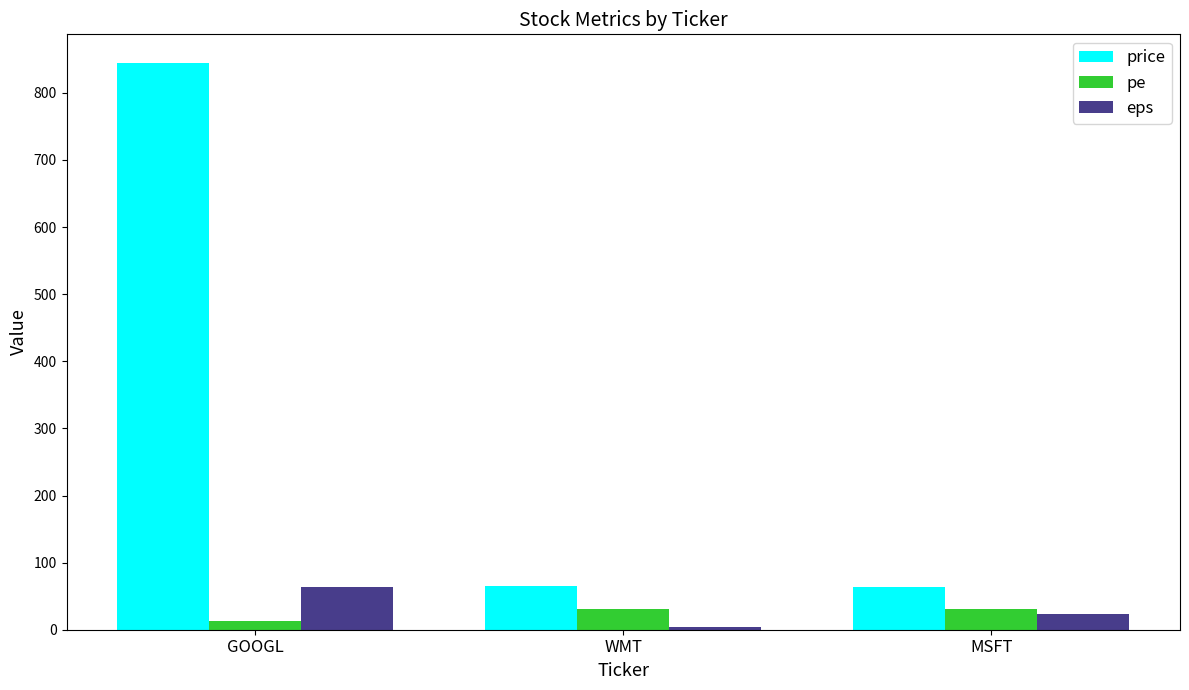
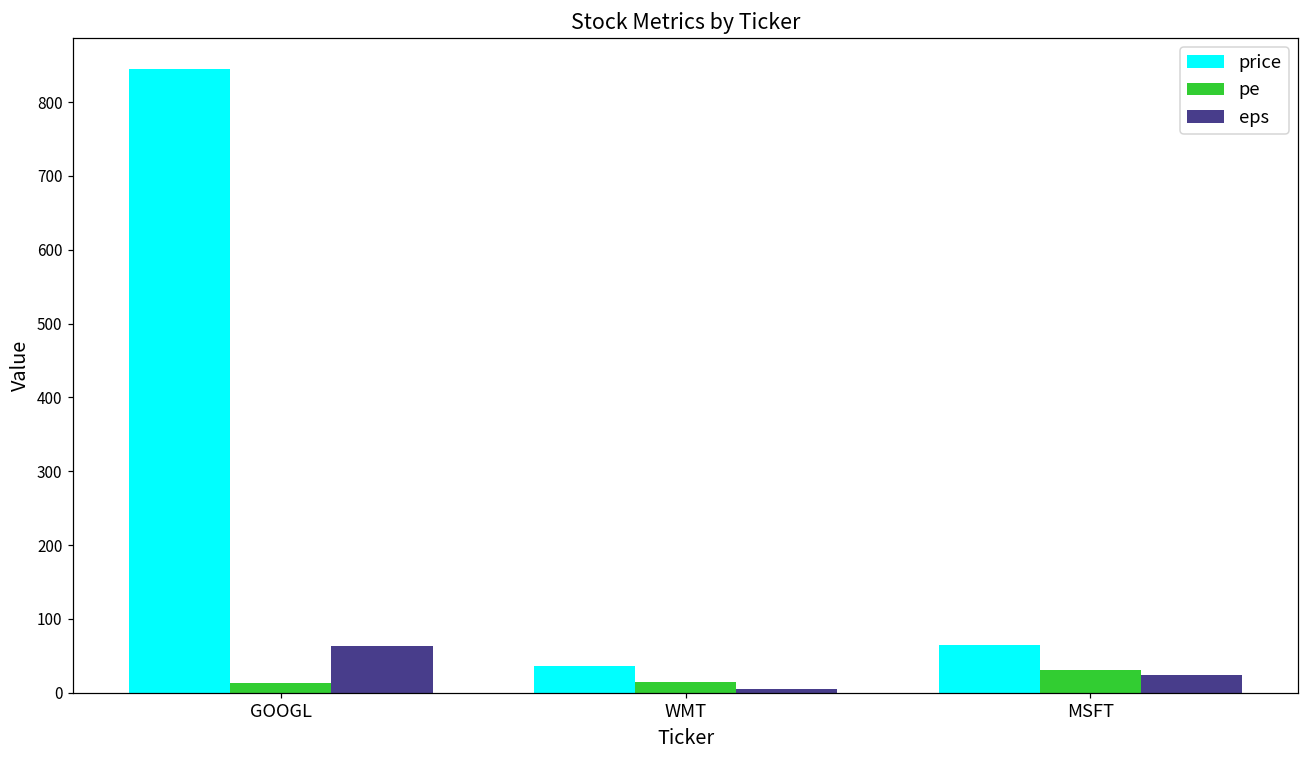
  {
    "price": {
      "GOOGL": 850,
-     "WMT": 70,
+     "WMT": 40,
      "MSFT": 60
    },
    "pe": {
      "GOOGL": 10,
-     "WMT": 30,
+     "WMT": 10,
      "MSFT": 30
    },
    "eps": {
      "GOOGL": 60,
      "WMT": 0,
      "MSFT": 20
    }
  }
